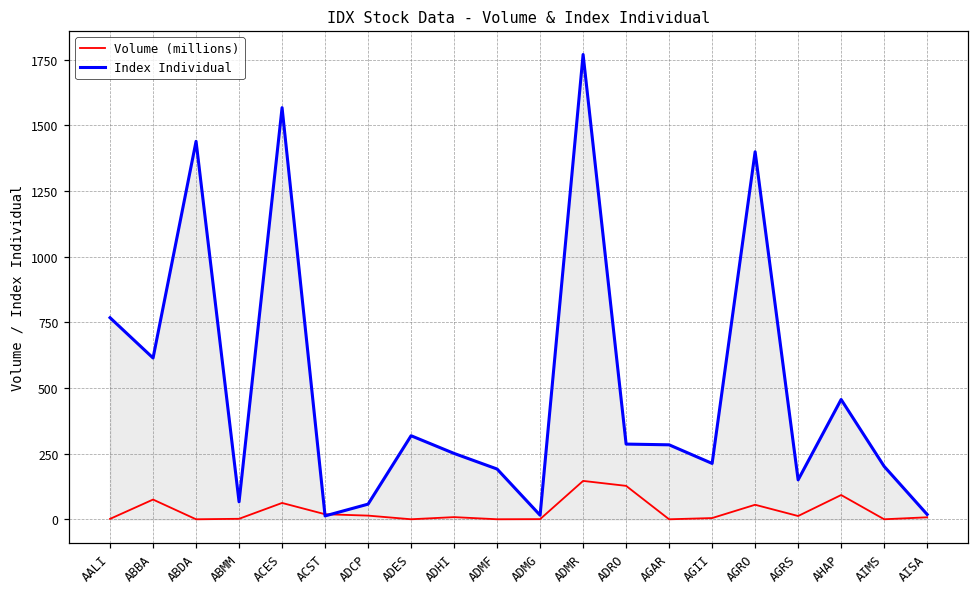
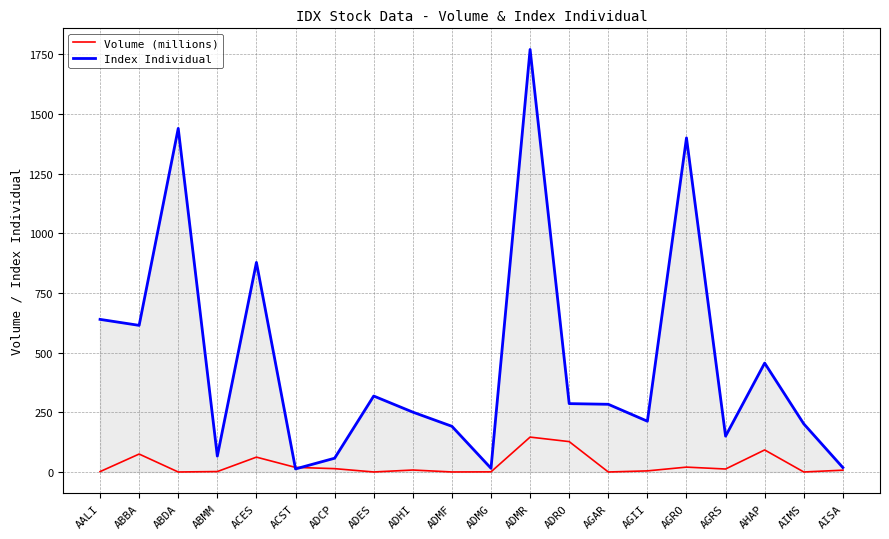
  {
    "Volume (millions)": {
      "AALI": 0,
      "ABBA": 80,
      "ABDA": 0,
      "ABMM": 0,
      "ACES": 60,
      "ADCP": 10,
      "ADES": 0,
      "ADHI": 10,
      "ADMF": 0,
      "ADMG": 0,
      "ADMR": 150,
      "ADRO": 130,
      "AGAR": 0,
      "AGII": 0,
-     "AGRO": 60,
+     "AGRO": 20,
      "AGRS": 10,
      "AHAP": 90,
      "AIMS": 0,
      "AISA": 10
    },
    "Index Individual": {
-     "AALI": 770,
+     "AALI": 640,
      "ABBA": 610,
      "ABDA": 1440,
      "ABMM": 70,
-     "ACES": 1570,
+     "ACES": 880,
      "ADCP": 60,
      "ADES": 320,
      "ADHI": 250,
      "ADMF": 190,
      "ADMG": 20,
      "ADMR": 1770,
      "ADRO": 290,
      "AGAR": 280,
      "AGII": 210,
      "AGRO": 1400,
      "AGRS": 150,
      "AHAP": 460,
      "AIMS": 200,
      "AISA": 20
    }
  }
